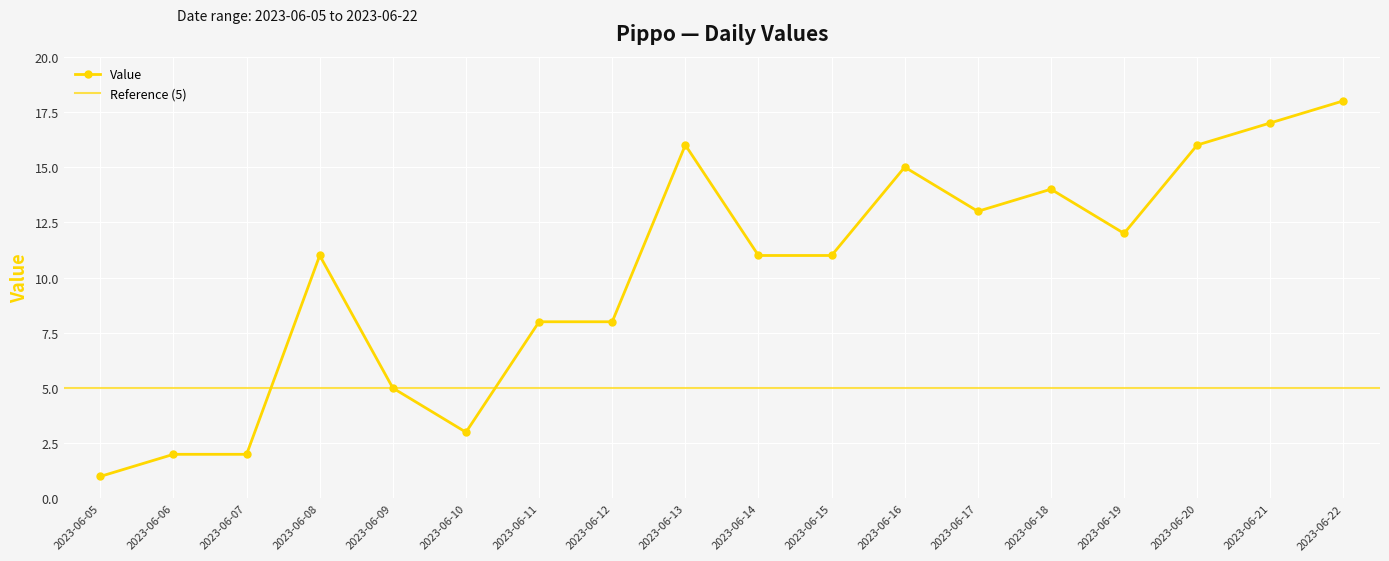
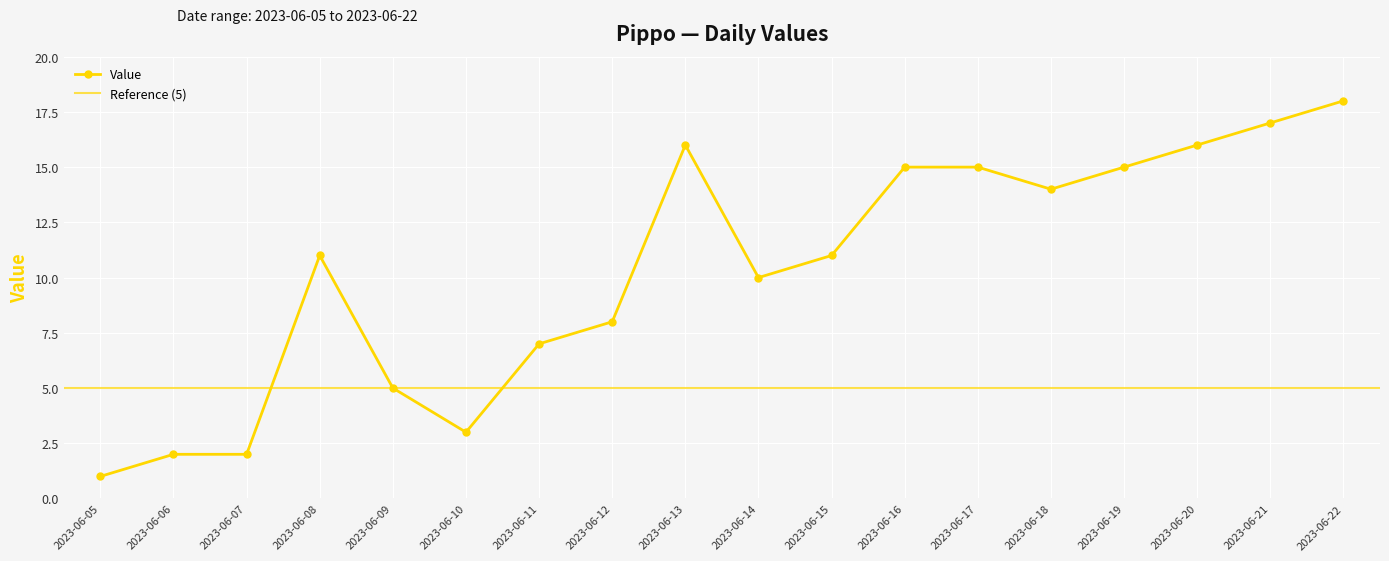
  {
    "2023-06-05": 1,
    "2023-06-06": 2,
    "2023-06-07": 2,
    "2023-06-08": 11,
    "2023-06-09": 5,
    "2023-06-10": 3,
-   "2023-06-11": 8,
+   "2023-06-11": 7,
    "2023-06-12": 8,
    "2023-06-13": 16,
-   "2023-06-14": 11,
+   "2023-06-14": 10,
    "2023-06-15": 11,
    "2023-06-16": 15,
-   "2023-06-17": 13,
+   "2023-06-17": 15,
    "2023-06-18": 14,
-   "2023-06-19": 12,
+   "2023-06-19": 15,
    "2023-06-20": 16,
    "2023-06-21": 17,
    "2023-06-22": 18
  }
